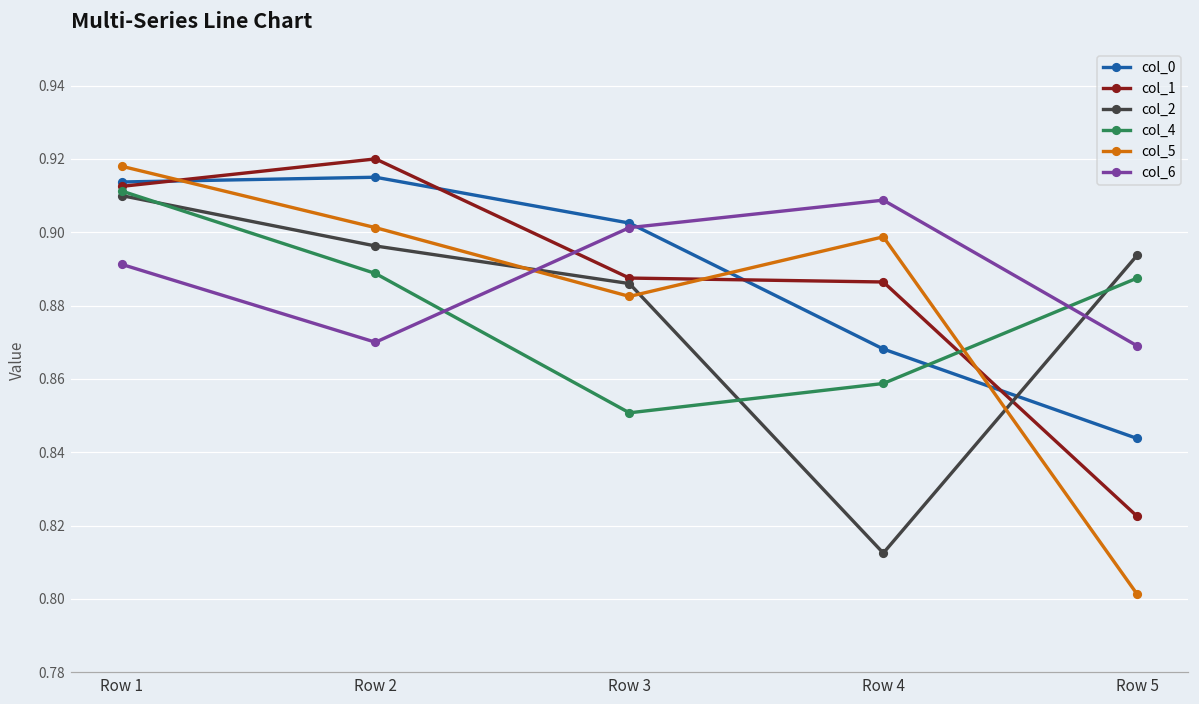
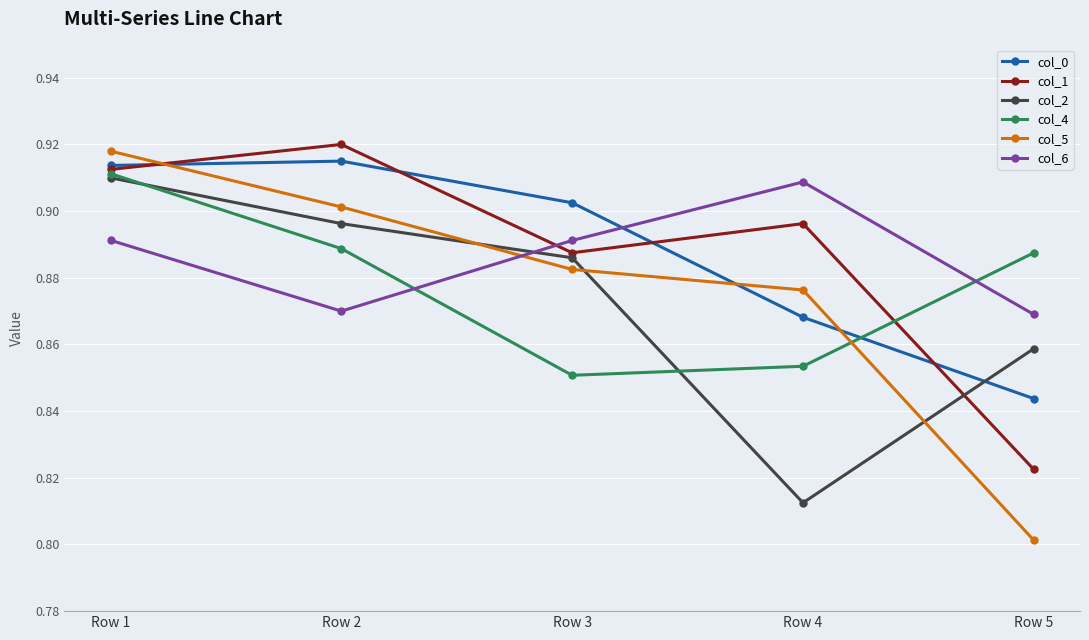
  {
    "col_0": {
      "Row 1": 0.914,
      "Row 2": 0.915,
      "Row 3": 0.903,
      "Row 4": 0.868,
      "Row 5": 0.844
    },
    "col_1": {
      "Row 1": 0.913,
      "Row 2": 0.920,
      "Row 3": 0.888,
-     "Row 4": 0.886,
+     "Row 4": 0.896,
      "Row 5": 0.823
    },
    "col_2": {
      "Row 1": 0.910,
      "Row 2": 0.896,
      "Row 3": 0.886,
      "Row 4": 0.813,
-     "Row 5": 0.894
+     "Row 5": 0.859
    },
    "col_4": {
      "Row 1": 0.911,
      "Row 2": 0.889,
      "Row 3": 0.851,
-     "Row 4": 0.859,
+     "Row 4": 0.853,
      "Row 5": 0.888
    },
    "col_5": {
      "Row 1": 0.918,
      "Row 2": 0.901,
      "Row 3": 0.883,
-     "Row 4": 0.899,
+     "Row 4": 0.876,
      "Row 5": 0.801
    },
    "col_6": {
      "Row 1": 0.891,
      "Row 2": 0.870,
-     "Row 3": 0.901,
+     "Row 3": 0.891,
      "Row 4": 0.909,
      "Row 5": 0.869
    }
  }
